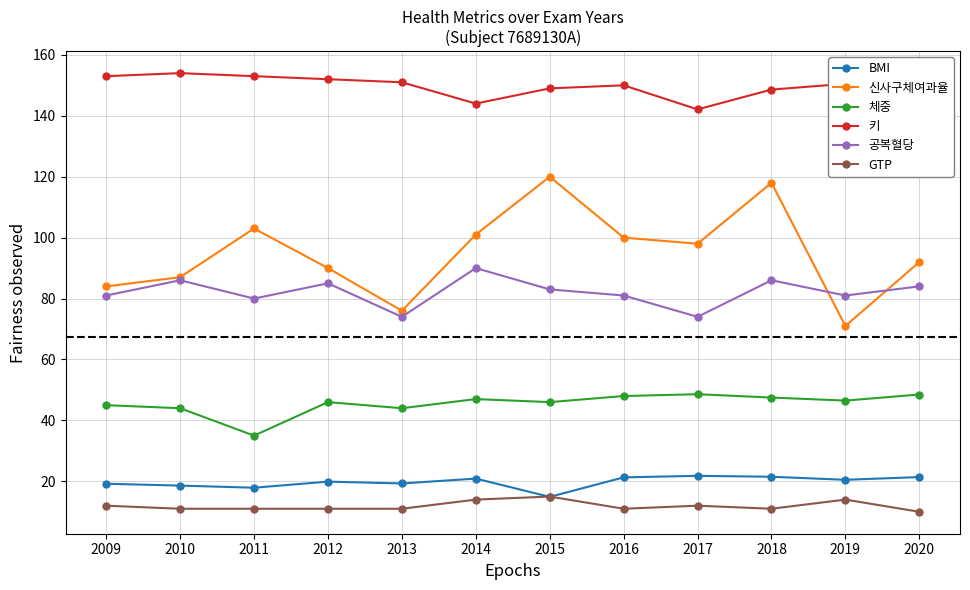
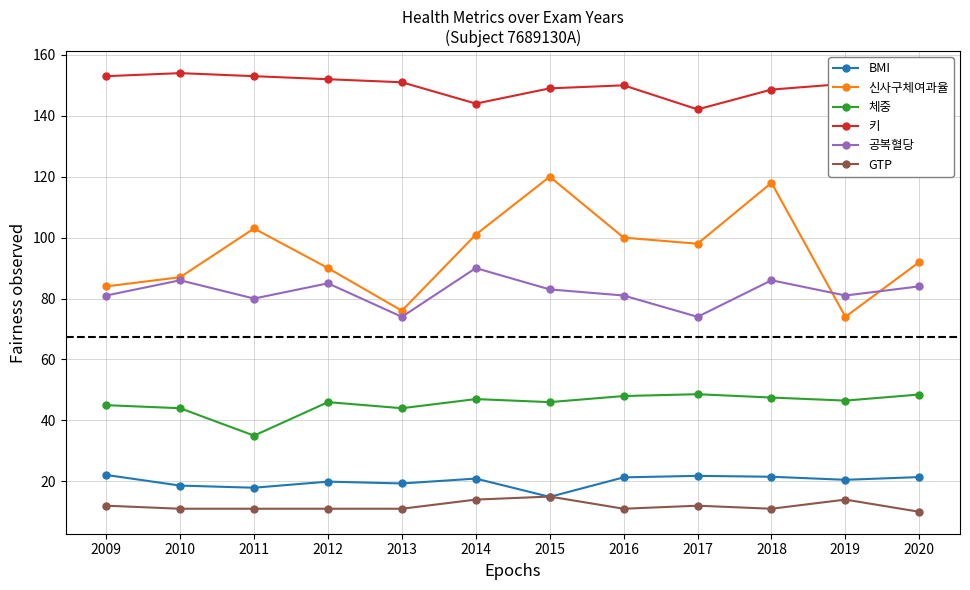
  {
    "BMI": {
-     "2009": 19,
+     "2009": 22,
      "2010": 19,
      "2011": 18,
      "2012": 20,
      "2013": 19,
      "2014": 21,
      "2016": 21,
      "2017": 22,
      "2018": 22,
      "2019": 21,
      "2020": 21
    },
    "신사구체여과율": {
      "2009": 84,
      "2010": 87,
      "2011": 103,
      "2012": 90,
      "2013": 76,
      "2014": 101,
      "2015": 120,
      "2016": 100,
      "2017": 98,
      "2018": 118,
-     "2019": 71,
+     "2019": 74,
      "2020": 92
    },
    "체중": {
      "2009": 45,
      "2010": 44,
      "2011": 35,
      "2012": 46,
      "2013": 44,
      "2014": 47,
      "2015": 46,
      "2016": 48,
      "2017": 49,
      "2018": 48,
      "2019": 47,
      "2020": 49
    },
    "키": {
      "2009": 153,
      "2010": 154,
      "2011": 153,
      "2012": 152,
      "2013": 151,
      "2014": 144,
      "2015": 149,
      "2016": 150,
      "2017": 142,
      "2018": 149
    },
    "공복혈당": {
      "2009": 81,
      "2010": 86,
      "2011": 80,
      "2012": 85,
      "2013": 74,
      "2014": 90,
      "2015": 83,
      "2016": 81,
      "2017": 74,
      "2018": 86,
      "2019": 81,
      "2020": 84
    },
    "GTP": {
      "2009": 12,
      "2010": 11,
      "2011": 11,
      "2012": 11,
      "2013": 11,
      "2014": 14,
      "2016": 11,
      "2017": 12,
      "2018": 11,
      "2019": 14,
      "2020": 10
    }
  }
